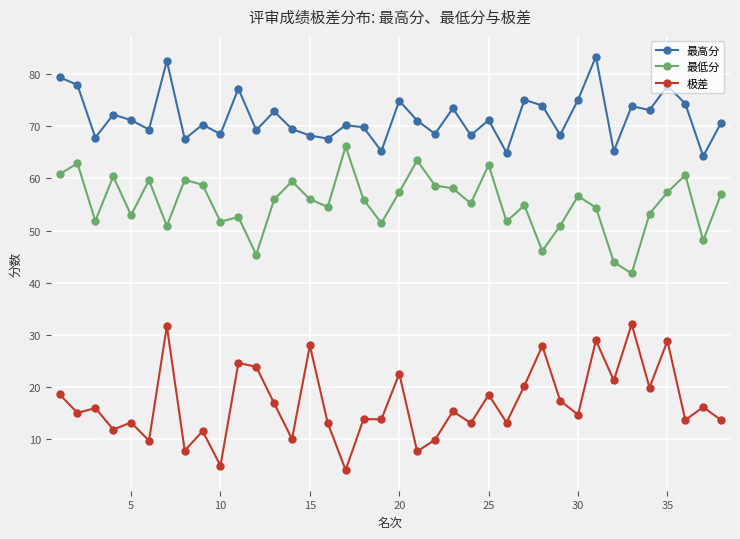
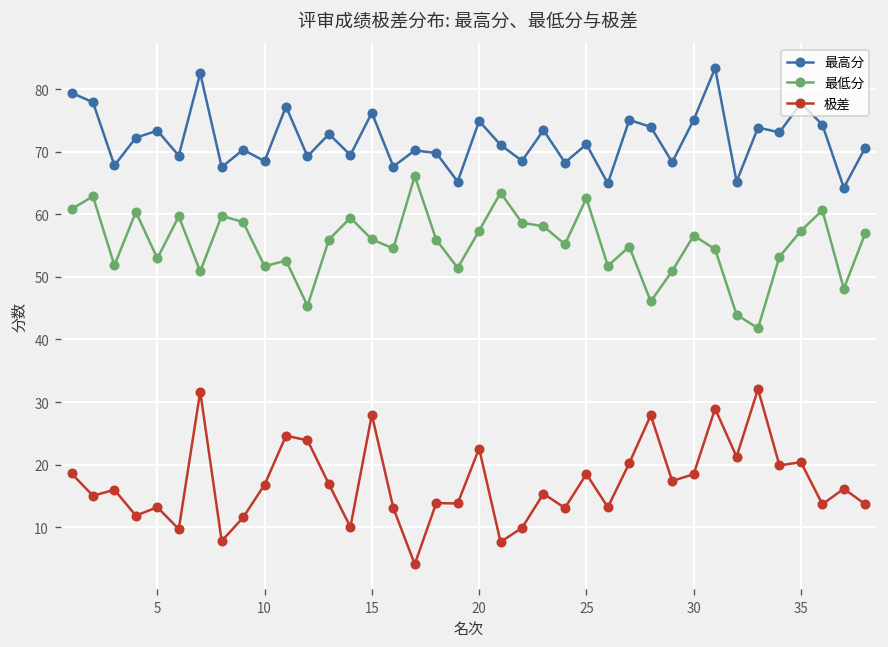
  {
    "最高分": {
-     "5": 71,
+     "5": 73,
      "10": 68,
-     "15": 68,
+     "15": 76,
      "20": 75,
      "25": 71,
      "30": 75
    },
    "最低分": {
      "5": 53,
      "10": 52,
      "15": 56,
      "20": 57,
      "25": 63,
      "30": 57,
      "35": 57
    },
    "极差": {
      "5": 13,
-     "10": 5,
+     "10": 17,
      "15": 28,
      "20": 23,
      "25": 19,
-     "30": 15,
-     "35": 29
+     "30": 18,
+     "35": 20
    }
  }
